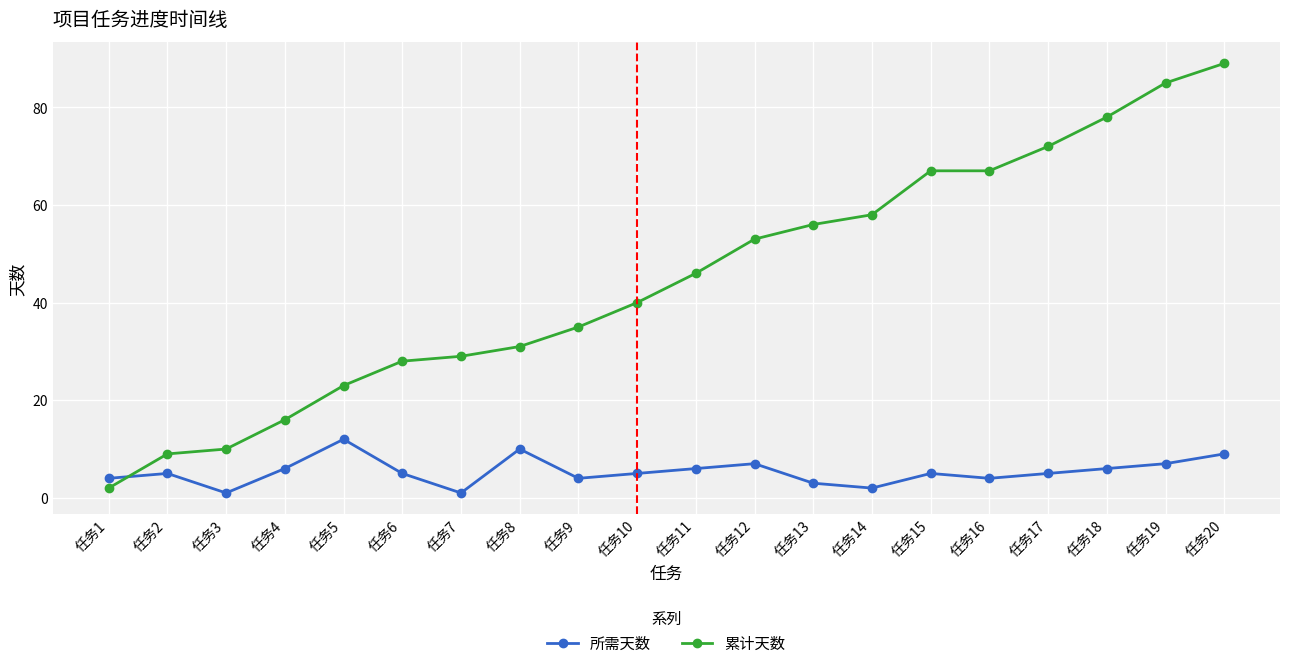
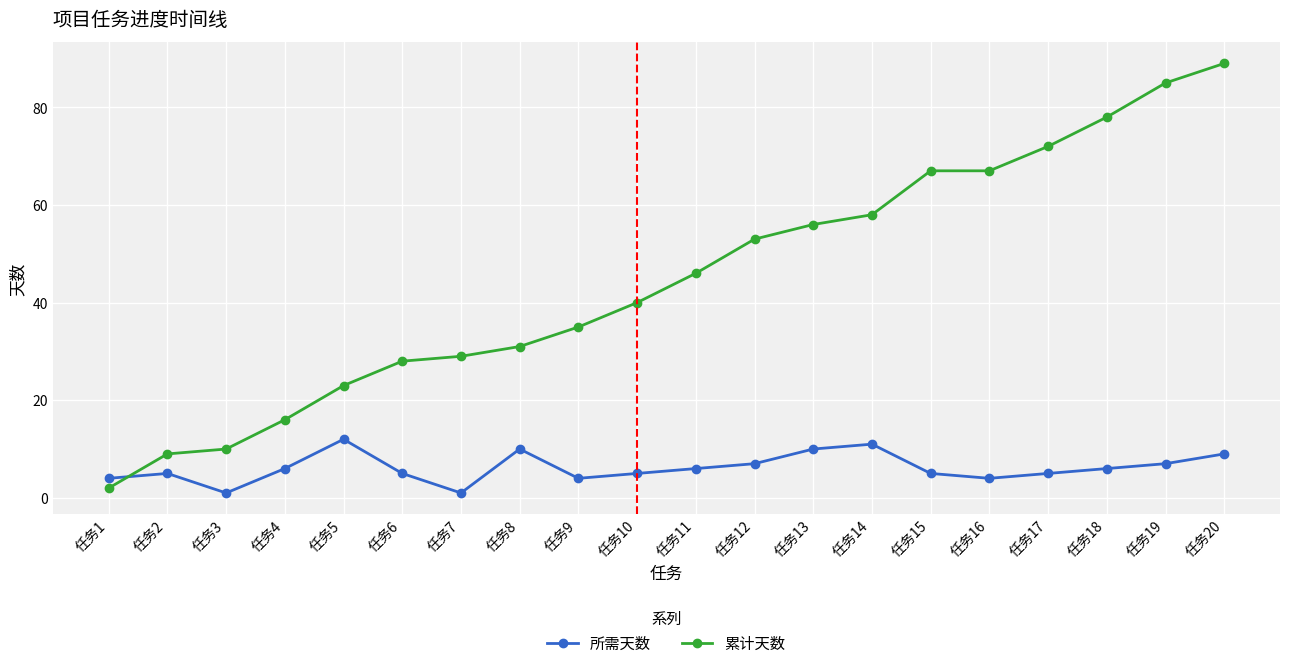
  {
    "所需天数": {
      "任务1": 4,
      "任务2": 5,
      "任务3": 1,
      "任务4": 6,
      "任务5": 12,
      "任务6": 5,
      "任务7": 1,
      "任务8": 10,
      "任务9": 4,
      "任务10": 5,
      "任务11": 6,
      "任务12": 7,
-     "任务13": 3,
-     "任务14": 2,
+     "任务13": 10,
+     "任务14": 11,
      "任务15": 5,
      "任务16": 4,
      "任务17": 5,
      "任务18": 6,
      "任务19": 7,
      "任务20": 9
    },
    "累计天数": {
      "任务1": 2,
      "任务2": 9,
      "任务3": 10,
      "任务4": 16,
      "任务5": 23,
      "任务6": 28,
      "任务7": 29,
      "任务8": 31,
      "任务9": 35,
      "任务10": 40,
      "任务11": 46,
      "任务12": 53,
      "任务13": 56,
      "任务14": 58,
      "任务15": 67,
      "任务16": 67,
      "任务17": 72,
      "任务18": 78,
      "任务19": 85,
      "任务20": 89
    }
  }
